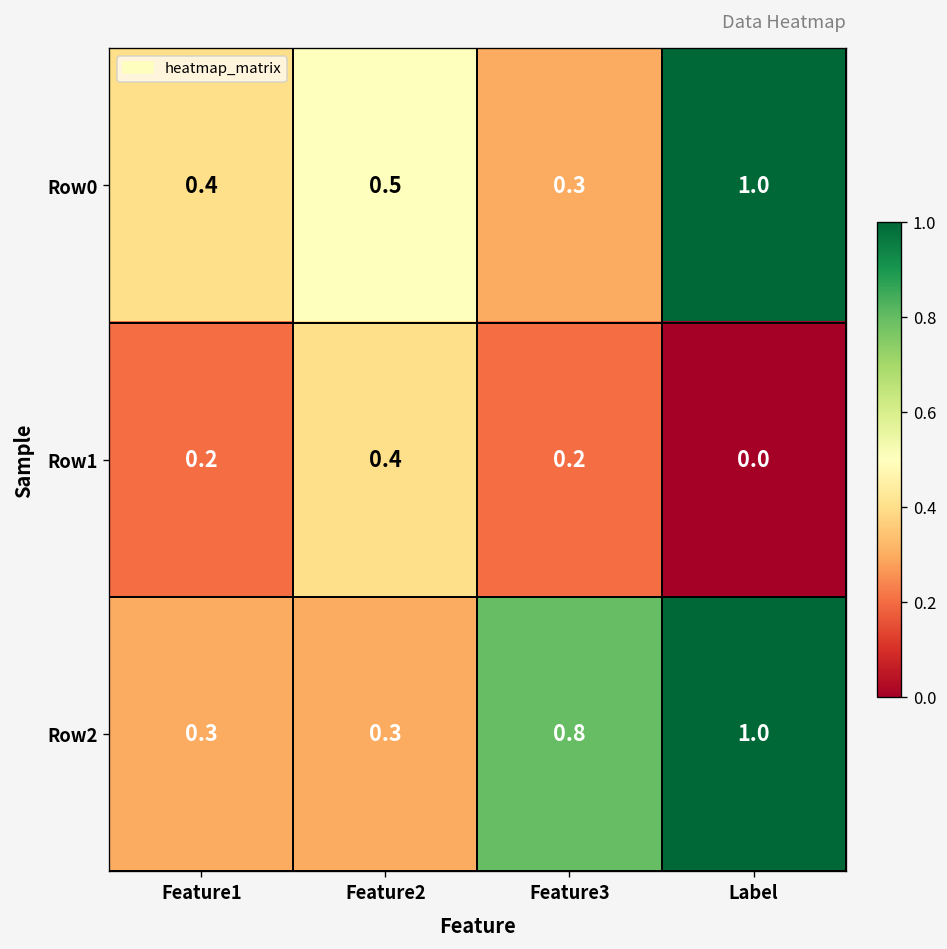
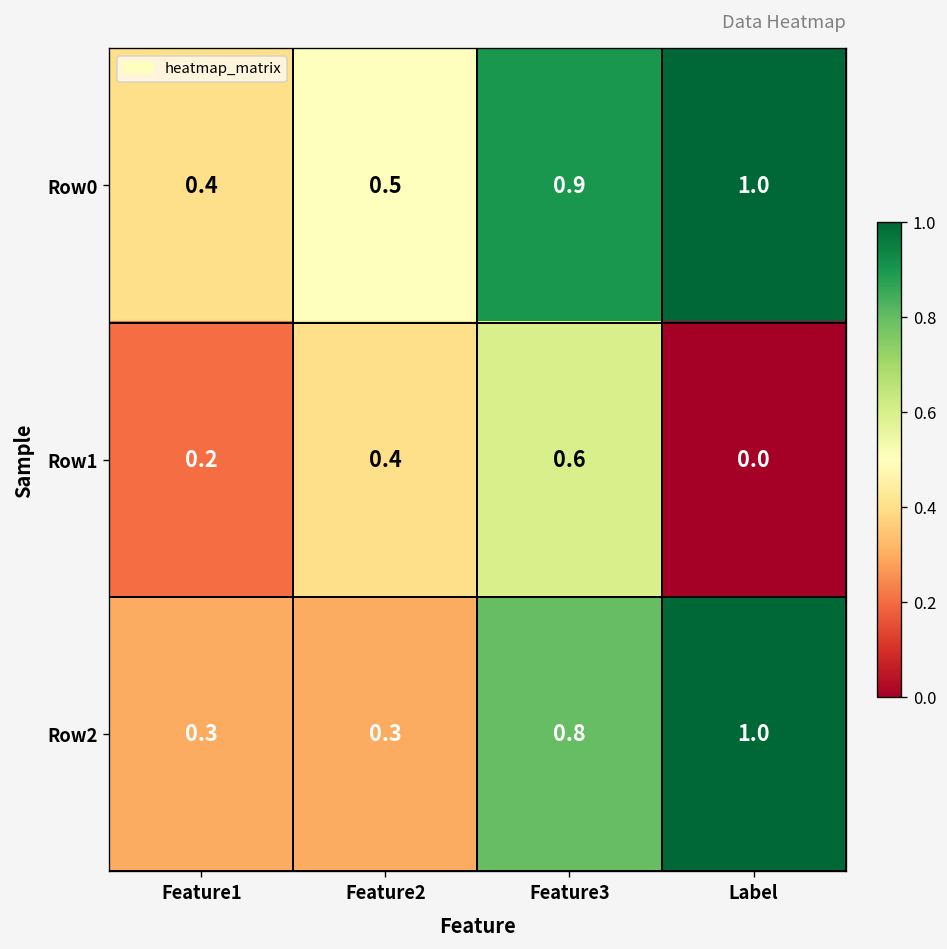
  {
    "Row0": {
      "Feature1": 0.4,
      "Feature2": 0.5,
-     "Feature3": 0.3,
+     "Feature3": 0.9,
      "Label": 1.0
    },
    "Row1": {
      "Feature1": 0.2,
      "Feature2": 0.4,
-     "Feature3": 0.2,
+     "Feature3": 0.6,
      "Label": 0.0
    },
    "Row2": {
      "Feature1": 0.3,
      "Feature2": 0.3,
      "Feature3": 0.8,
      "Label": 1.0
    }
  }
